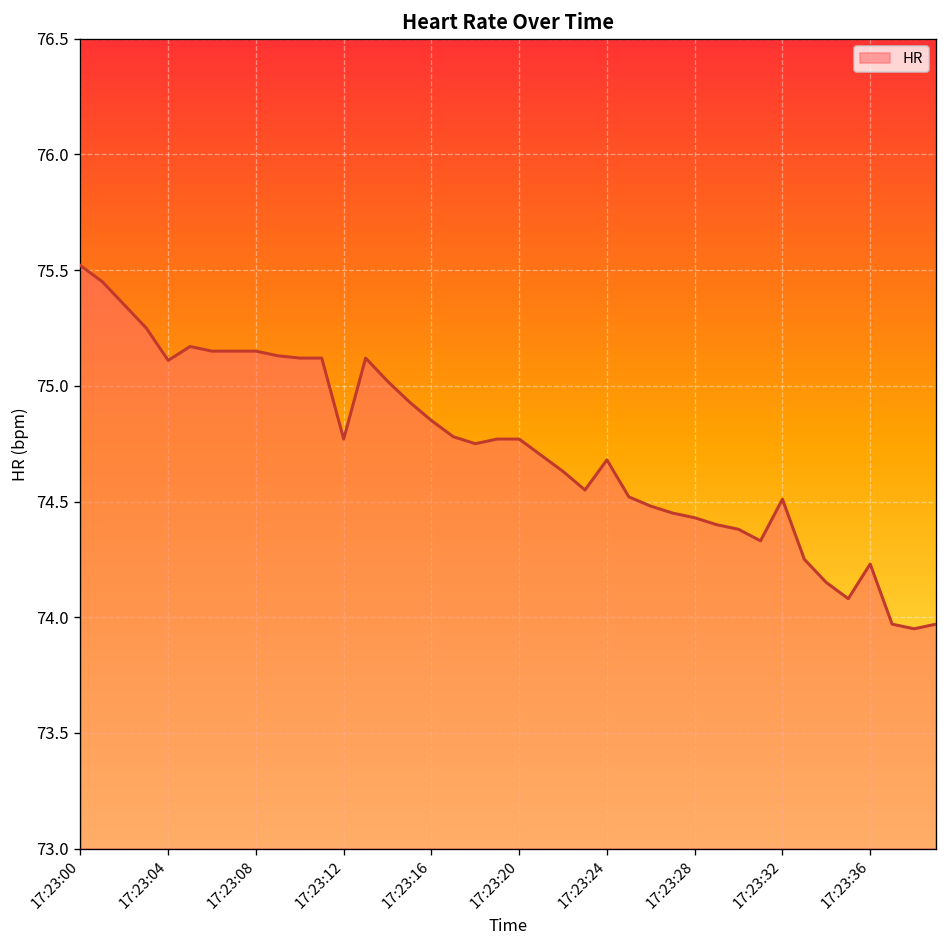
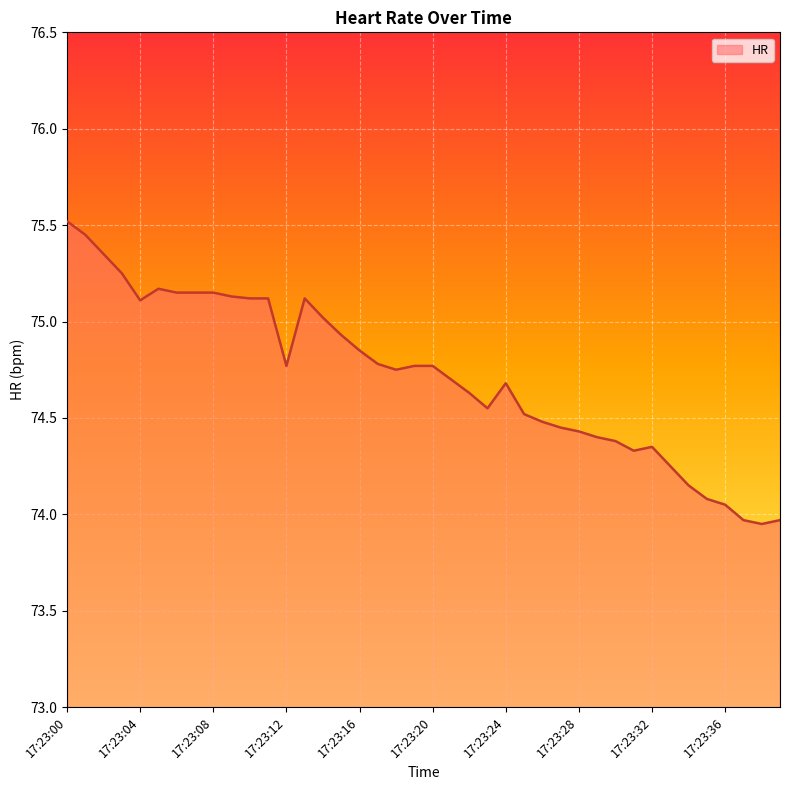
  {
    "17:23:00": 75.52,
    "17:23:04": 75.11,
    "17:23:08": 75.15,
    "17:23:12": 74.77,
    "17:23:16": 74.85,
    "17:23:20": 74.77,
    "17:23:24": 74.68,
    "17:23:28": 74.43,
-   "17:23:32": 74.51,
-   "17:23:36": 74.23
+   "17:23:32": 74.35,
+   "17:23:36": 74.05
  }
